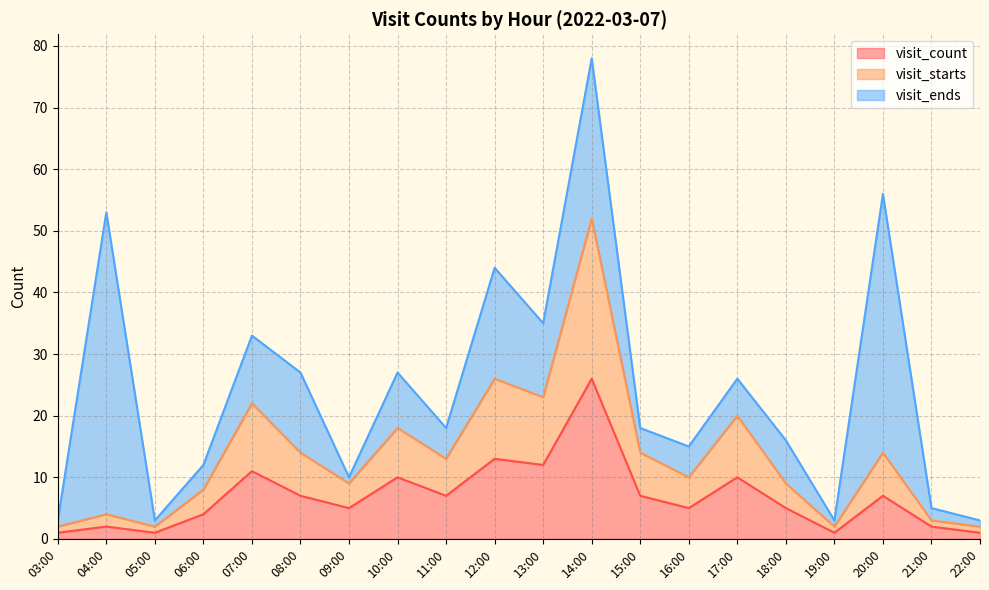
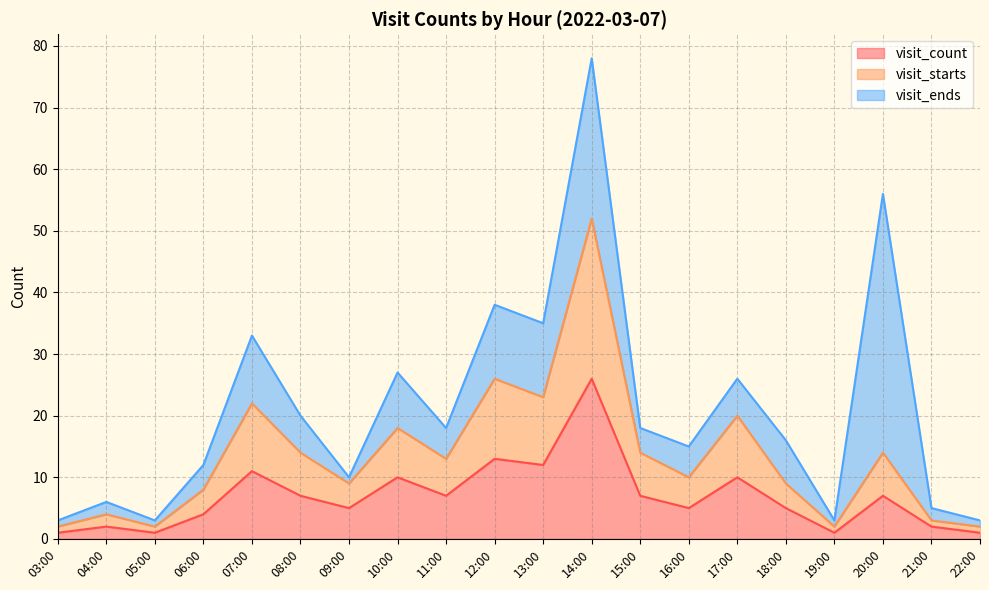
  {
    "visit_ends": {
      "03:00": 1,
-     "04:00": 49,
+     "04:00": 2,
      "05:00": 1,
      "06:00": 4,
      "07:00": 11,
-     "08:00": 13,
+     "08:00": 6,
      "09:00": 1,
      "10:00": 9,
      "11:00": 5,
-     "12:00": 18,
+     "12:00": 12,
      "13:00": 12,
      "14:00": 26,
      "15:00": 4,
      "16:00": 5,
      "17:00": 6,
      "18:00": 7,
      "19:00": 1,
      "20:00": 42,
      "21:00": 2,
      "22:00": 1
    }
  }
